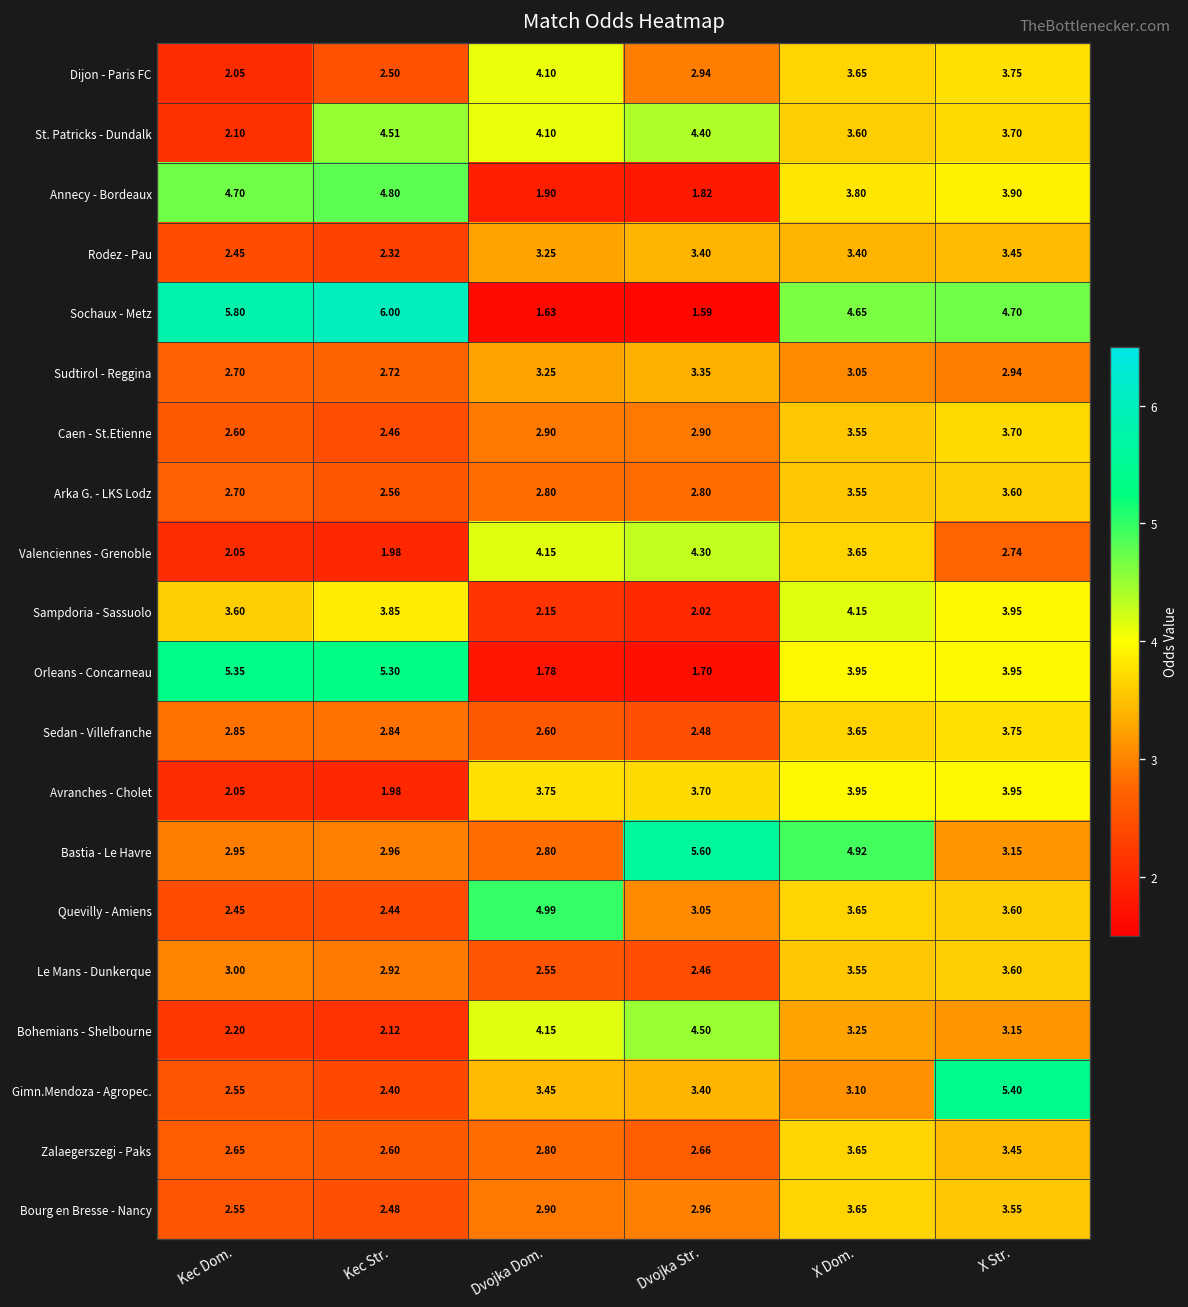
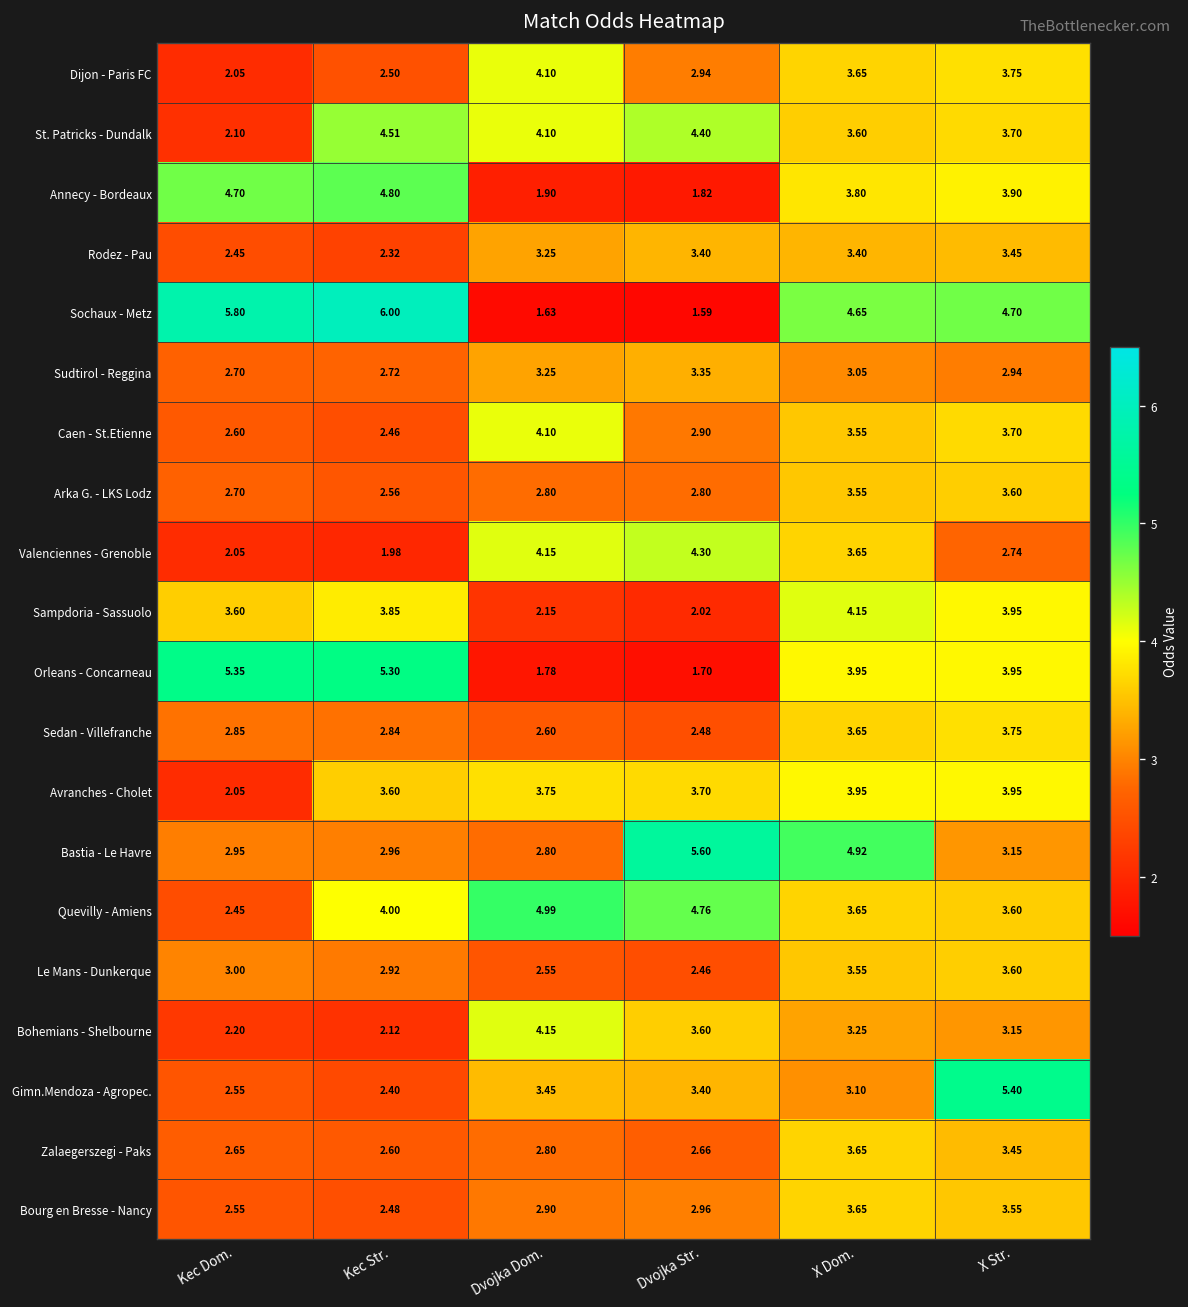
  {
    "Dijon - Paris FC": {
      "Kec Dom.": 2.05,
      "Kec Str.": 2.50,
      "Dvojka Dom.": 4.10,
      "Dvojka Str.": 2.94,
      "X Dom.": 3.65,
      "X Str.": 3.75
    },
    "St. Patricks - Dundalk": {
      "Kec Dom.": 2.10,
      "Kec Str.": 4.51,
      "Dvojka Dom.": 4.10,
      "Dvojka Str.": 4.40,
      "X Dom.": 3.60,
      "X Str.": 3.70
    },
    "Annecy - Bordeaux": {
      "Kec Dom.": 4.70,
      "Kec Str.": 4.80,
      "Dvojka Dom.": 1.90,
      "Dvojka Str.": 1.82,
      "X Dom.": 3.80,
      "X Str.": 3.90
    },
    "Rodez - Pau": {
      "Kec Dom.": 2.45,
      "Kec Str.": 2.32,
      "Dvojka Dom.": 3.25,
      "Dvojka Str.": 3.40,
      "X Dom.": 3.40,
      "X Str.": 3.45
    },
    "Sochaux - Metz": {
      "Kec Dom.": 5.80,
      "Kec Str.": 6.00,
      "Dvojka Dom.": 1.63,
      "Dvojka Str.": 1.59,
      "X Dom.": 4.65,
      "X Str.": 4.70
    },
    "Sudtirol - Reggina": {
      "Kec Dom.": 2.70,
      "Kec Str.": 2.72,
      "Dvojka Dom.": 3.25,
      "Dvojka Str.": 3.35,
      "X Dom.": 3.05,
      "X Str.": 2.94
    },
    "Caen - St.Etienne": {
      "Kec Dom.": 2.60,
      "Kec Str.": 2.46,
-     "Dvojka Dom.": 2.90,
+     "Dvojka Dom.": 4.10,
      "Dvojka Str.": 2.90,
      "X Dom.": 3.55,
      "X Str.": 3.70
    },
    "Arka G. - LKS Lodz": {
      "Kec Dom.": 2.70,
      "Kec Str.": 2.56,
      "Dvojka Dom.": 2.80,
      "Dvojka Str.": 2.80,
      "X Dom.": 3.55,
      "X Str.": 3.60
    },
    "Valenciennes - Grenoble": {
      "Kec Dom.": 2.05,
      "Kec Str.": 1.98,
      "Dvojka Dom.": 4.15,
      "Dvojka Str.": 4.30,
      "X Dom.": 3.65,
      "X Str.": 2.74
    },
    "Sampdoria - Sassuolo": {
      "Kec Dom.": 3.60,
      "Kec Str.": 3.85,
      "Dvojka Dom.": 2.15,
      "Dvojka Str.": 2.02,
      "X Dom.": 4.15,
      "X Str.": 3.95
    },
    "Orleans - Concarneau": {
      "Kec Dom.": 5.35,
      "Kec Str.": 5.30,
      "Dvojka Dom.": 1.78,
      "Dvojka Str.": 1.70,
      "X Dom.": 3.95,
      "X Str.": 3.95
    },
    "Sedan - Villefranche": {
      "Kec Dom.": 2.85,
      "Kec Str.": 2.84,
      "Dvojka Dom.": 2.60,
      "Dvojka Str.": 2.48,
      "X Dom.": 3.65,
      "X Str.": 3.75
    },
    "Avranches - Cholet": {
      "Kec Dom.": 2.05,
-     "Kec Str.": 1.98,
+     "Kec Str.": 3.60,
      "Dvojka Dom.": 3.75,
      "Dvojka Str.": 3.70,
      "X Dom.": 3.95,
      "X Str.": 3.95
    },
    "Bastia - Le Havre": {
      "Kec Dom.": 2.95,
      "Kec Str.": 2.96,
      "Dvojka Dom.": 2.80,
      "Dvojka Str.": 5.60,
      "X Dom.": 4.92,
      "X Str.": 3.15
    },
    "Quevilly - Amiens": {
      "Kec Dom.": 2.45,
-     "Kec Str.": 2.44,
+     "Kec Str.": 4.00,
      "Dvojka Dom.": 4.99,
-     "Dvojka Str.": 3.05,
+     "Dvojka Str.": 4.76,
      "X Dom.": 3.65,
      "X Str.": 3.60
    },
    "Le Mans - Dunkerque": {
      "Kec Dom.": 3.00,
      "Kec Str.": 2.92,
      "Dvojka Dom.": 2.55,
      "Dvojka Str.": 2.46,
      "X Dom.": 3.55,
      "X Str.": 3.60
    },
    "Bohemians - Shelbourne": {
      "Kec Dom.": 2.20,
      "Kec Str.": 2.12,
      "Dvojka Dom.": 4.15,
-     "Dvojka Str.": 4.50,
+     "Dvojka Str.": 3.60,
      "X Dom.": 3.25,
      "X Str.": 3.15
    },
    "Gimn.Mendoza - Agropec.": {
      "Kec Dom.": 2.55,
      "Kec Str.": 2.40,
      "Dvojka Dom.": 3.45,
      "Dvojka Str.": 3.40,
      "X Dom.": 3.10,
      "X Str.": 5.40
    },
    "Zalaegerszegi - Paks": {
      "Kec Dom.": 2.65,
      "Kec Str.": 2.60,
      "Dvojka Dom.": 2.80,
      "Dvojka Str.": 2.66,
      "X Dom.": 3.65,
      "X Str.": 3.45
    },
    "Bourg en Bresse - Nancy": {
      "Kec Dom.": 2.55,
      "Kec Str.": 2.48,
      "Dvojka Dom.": 2.90,
      "Dvojka Str.": 2.96,
      "X Dom.": 3.65,
      "X Str.": 3.55
    }
  }
